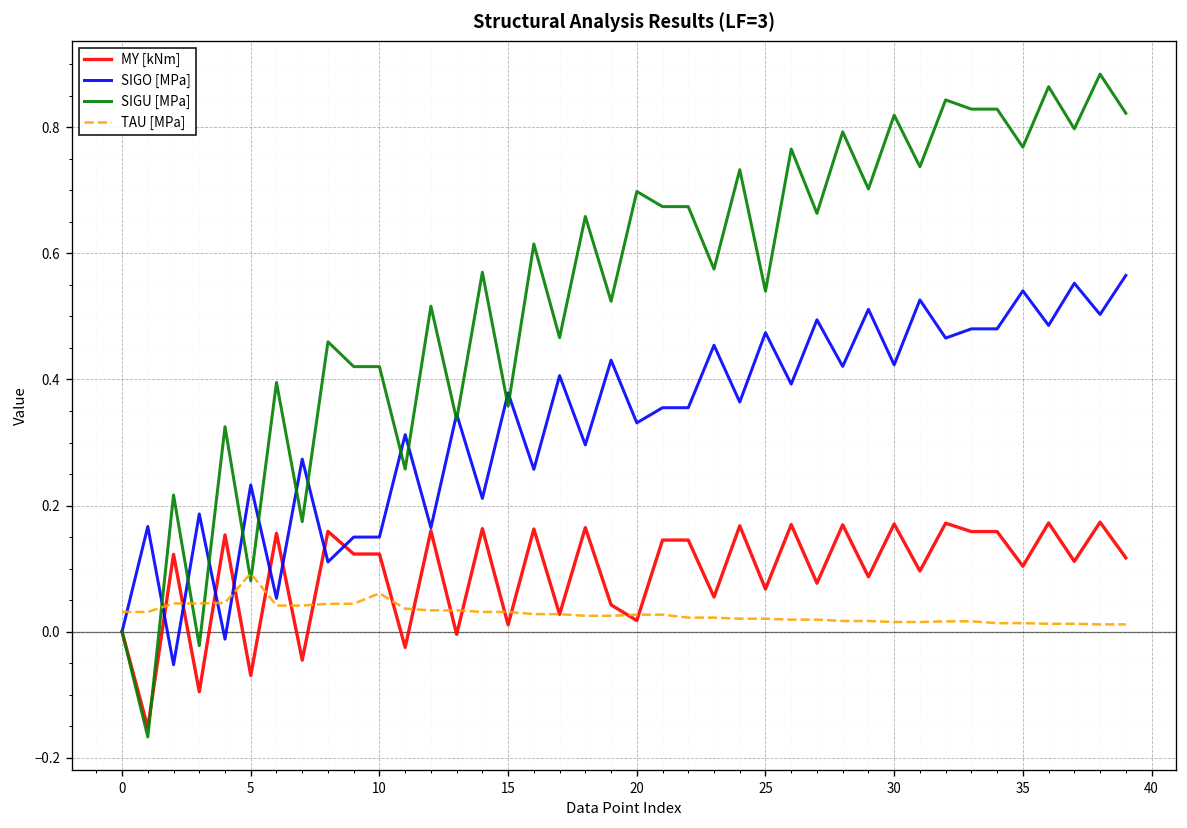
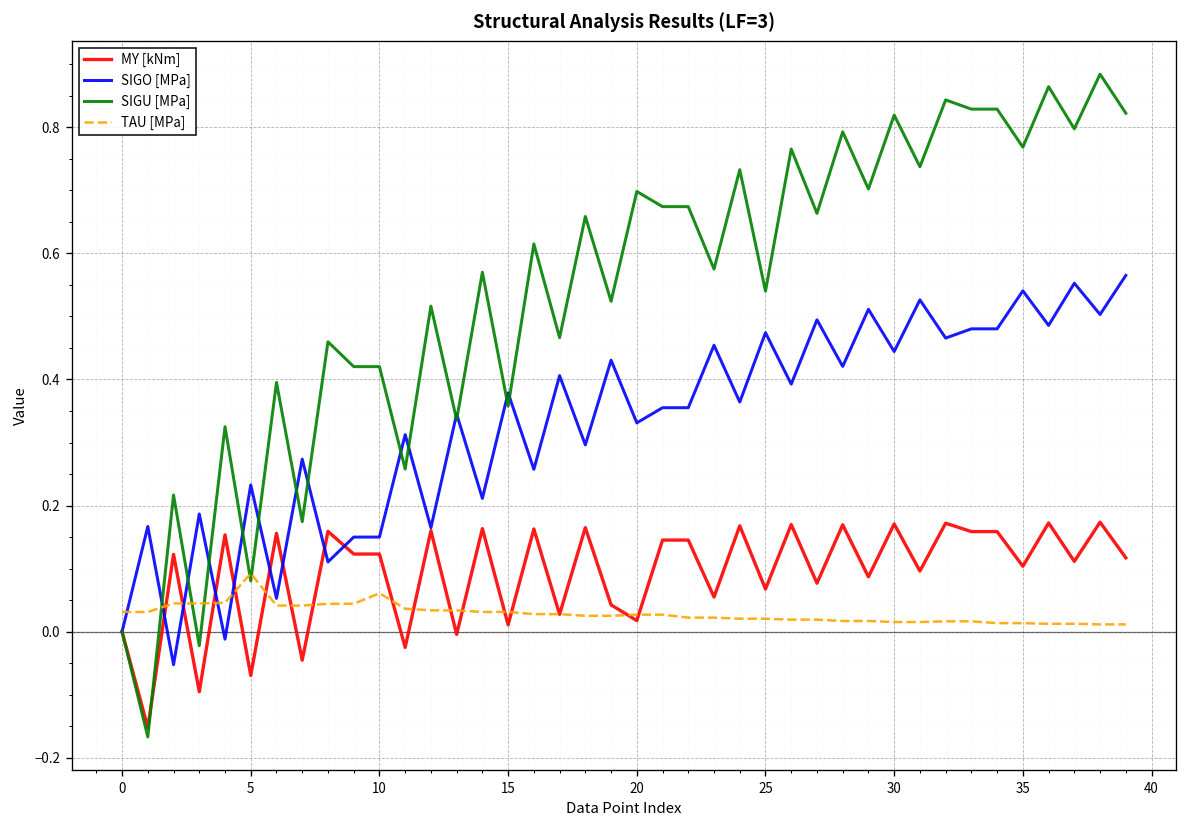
  {
    "MY [kNm]": {
      "5": -0.07,
      "10": 0.12,
      "15": 0.01,
      "20": 0.02,
      "25": 0.07,
      "30": 0.17,
      "35": 0.10
    },
    "SIGO [MPa]": {
      "5": 0.23,
      "10": 0.15,
      "15": 0.38,
      "20": 0.33,
      "25": 0.47,
-     "30": 0.42,
+     "30": 0.44,
      "35": 0.54
    },
    "SIGU [MPa]": {
      "5": 0.08,
      "10": 0.42,
      "15": 0.36,
      "20": 0.70,
      "25": 0.54,
      "30": 0.82,
      "35": 0.77
    },
    "TAU [MPa]": {
      "0": 0.03,
      "5": 0.09,
      "10": 0.06,
      "15": 0.03,
      "20": 0.03,
      "25": 0.02,
      "30": 0.02,
      "35": 0.01
    }
  }
